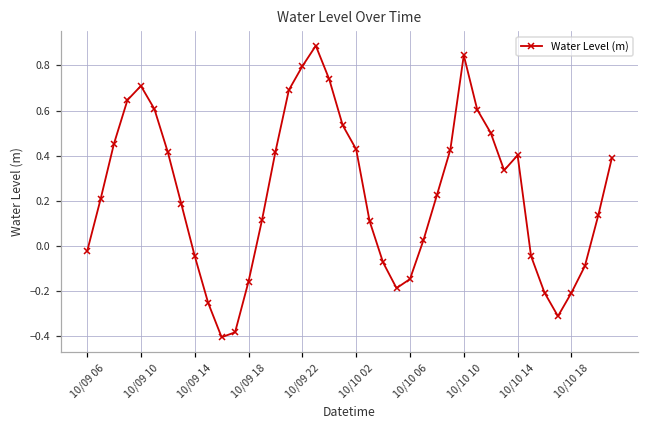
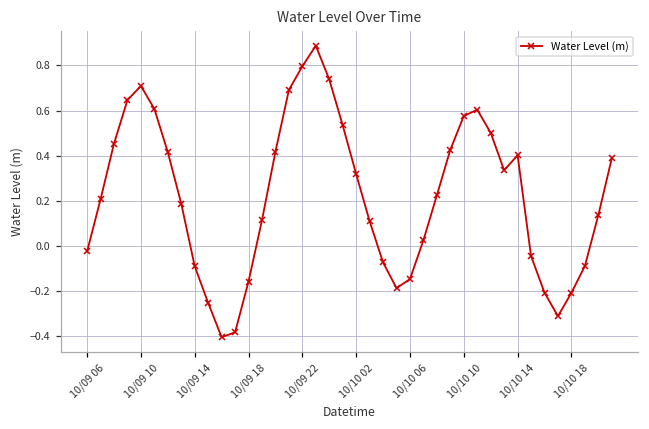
  {
    "10/09 06": -0.03,
    "10/09 10": 0.71,
-   "10/09 14": -0.05,
+   "10/09 14": -0.09,
    "10/09 18": -0.16,
    "10/09 22": 0.80,
-   "10/10 02": 0.43,
+   "10/10 02": 0.32,
    "10/10 06": -0.15,
-   "10/10 10": 0.85,
+   "10/10 10": 0.58,
    "10/10 14": 0.40,
    "10/10 18": -0.21
  }
